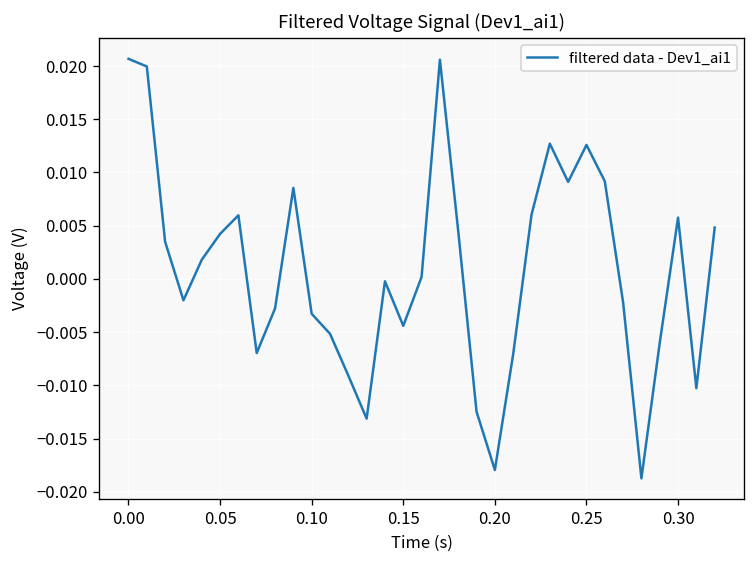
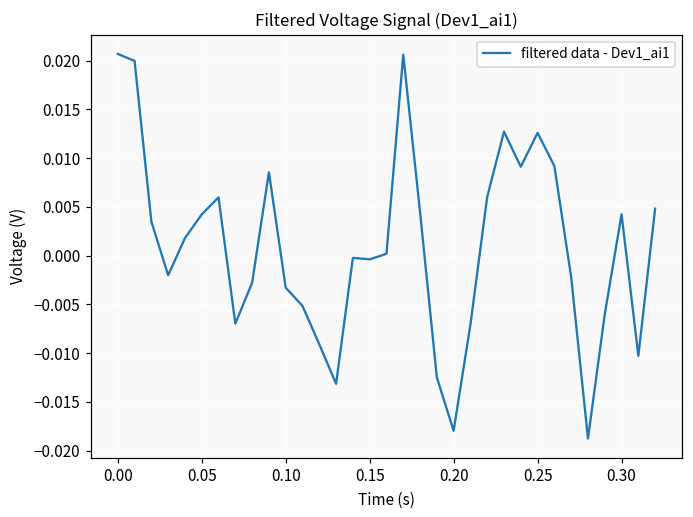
  {
    "0.00": 0.021,
    "0.05": 0.004,
    "0.10": -0.003,
-   "0.15": -0.004,
+   "0.15": 0.000,
    "0.20": -0.018,
    "0.25": 0.013,
-   "0.30": 0.006
+   "0.30": 0.004
  }
